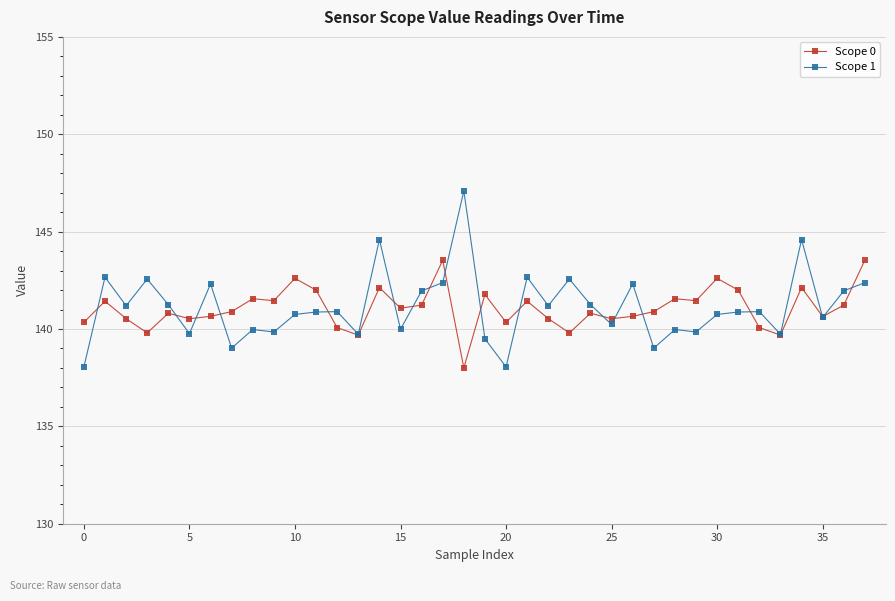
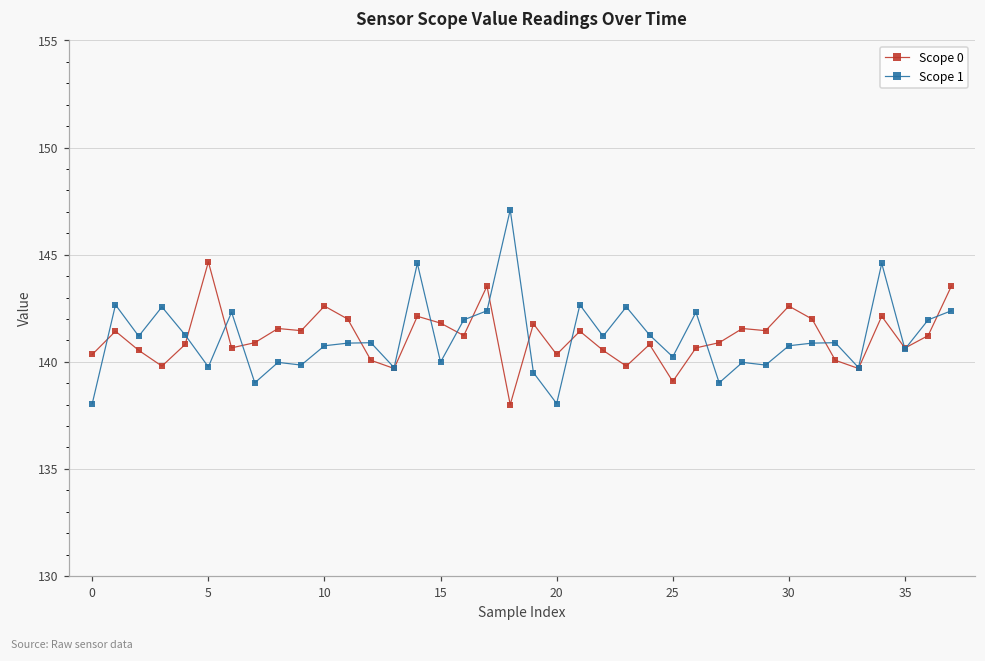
  {
    "Scope 0": {
      "0": 140.3,
-     "5": 140.5,
+     "5": 144.7,
      "10": 142.6,
-     "15": 141.1,
+     "15": 141.8,
      "20": 140.3,
-     "25": 140.5,
+     "25": 139.1,
      "30": 142.6
    },
    "Scope 1": {
      "0": 138.1,
      "5": 139.8,
      "10": 140.7,
      "15": 140.0,
      "20": 138.1,
      "25": 140.2,
      "30": 140.7
    }
  }
